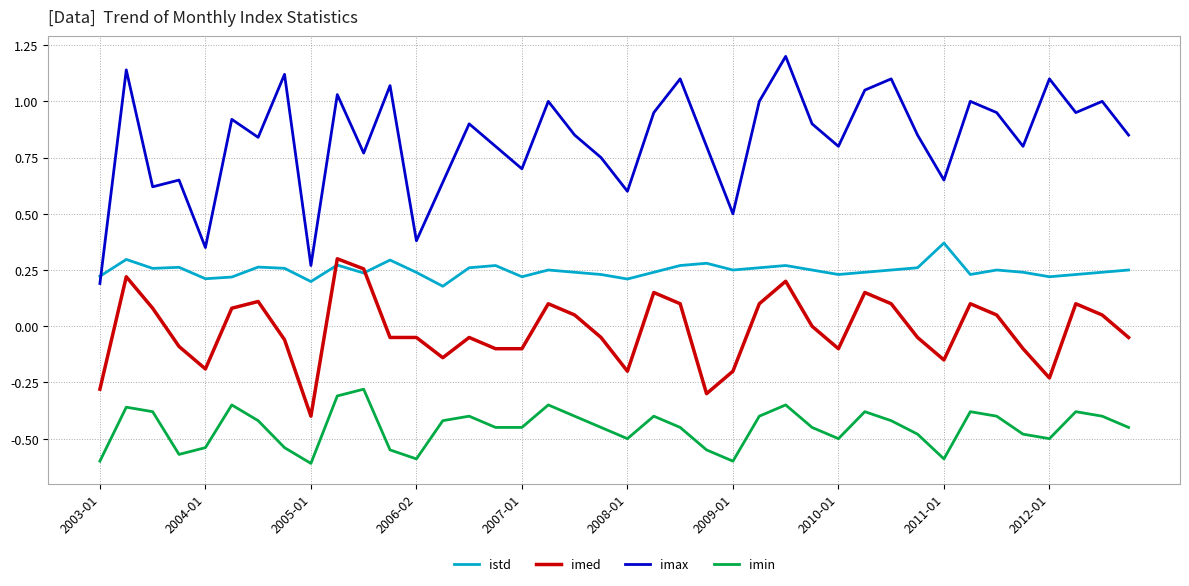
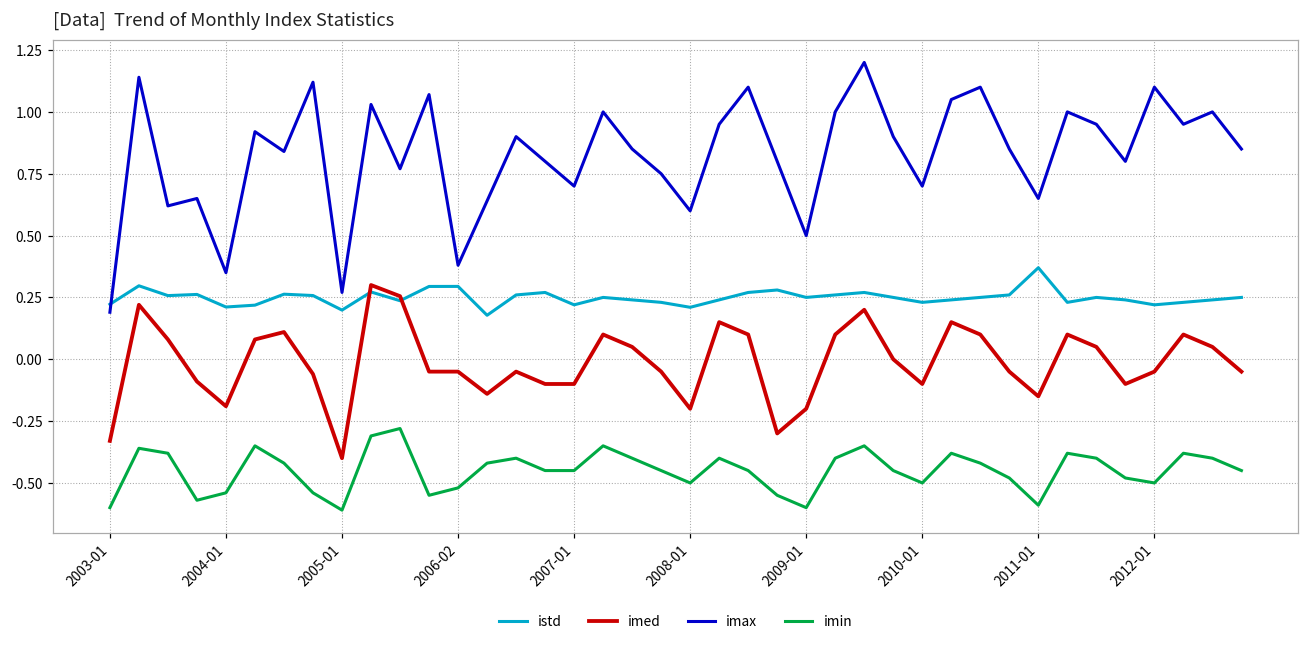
  {
    "istd": {
      "2003-01": 0.22,
      "2004-01": 0.21,
      "2005-01": 0.20,
-     "2006-02": 0.24,
+     "2006-02": 0.29,
      "2007-01": 0.22,
      "2008-01": 0.21,
      "2009-01": 0.25,
      "2010-01": 0.23,
      "2011-01": 0.37,
      "2012-01": 0.22
    },
    "imed": {
-     "2003-01": -0.28,
+     "2003-01": -0.33,
      "2004-01": -0.19,
      "2005-01": -0.40,
      "2006-02": -0.05,
      "2007-01": -0.10,
      "2008-01": -0.20,
      "2009-01": -0.20,
      "2010-01": -0.10,
      "2011-01": -0.15,
-     "2012-01": -0.23
+     "2012-01": -0.05
    },
    "imax": {
      "2003-01": 0.2,
      "2004-01": 0.35,
      "2005-01": 0.27,
      "2006-02": 0.38,
      "2007-01": 0.7,
      "2008-01": 0.6,
      "2009-01": 0.5,
-     "2010-01": 0.8,
+     "2010-01": 0.7,
      "2011-01": 0.65,
      "2012-01": 1.1
    },
    "imin": {
      "2003-01": -0.60,
      "2004-01": -0.54,
      "2005-01": -0.61,
-     "2006-02": -0.59,
+     "2006-02": -0.52,
      "2007-01": -0.45,
      "2008-01": -0.50,
      "2009-01": -0.60,
      "2010-01": -0.50,
      "2011-01": -0.59,
      "2012-01": -0.50
    }
  }
